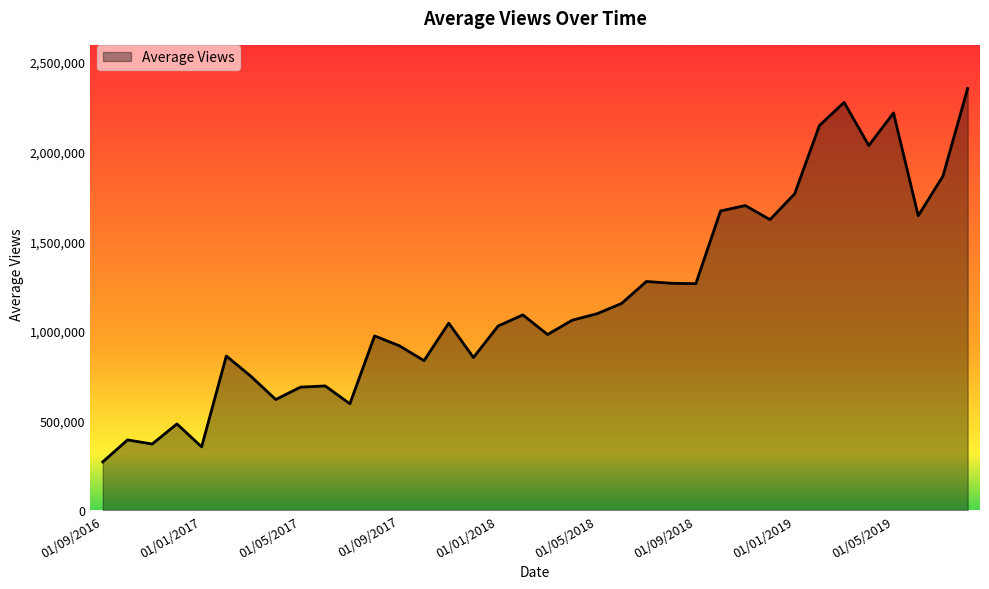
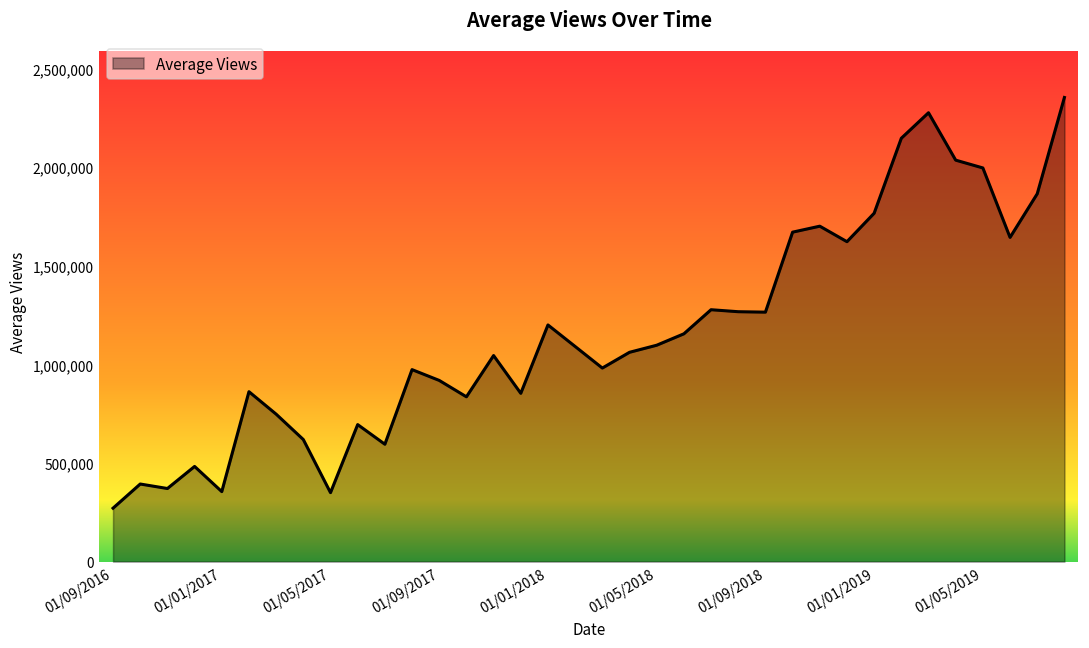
  {
    "01/09/2016": "270,000",
    "01/01/2017": "350,000",
-   "01/05/2017": "690,000",
+   "01/05/2017": "350,000",
    "01/09/2017": "920,000",
-   "01/01/2018": "1,030,000",
+   "01/01/2018": "1,200,000",
    "01/05/2018": "1,100,000",
    "01/09/2018": "1,260,000",
    "01/01/2019": "1,770,000",
-   "01/05/2019": "2,220,000"
+   "01/05/2019": "2,000,000"
  }
